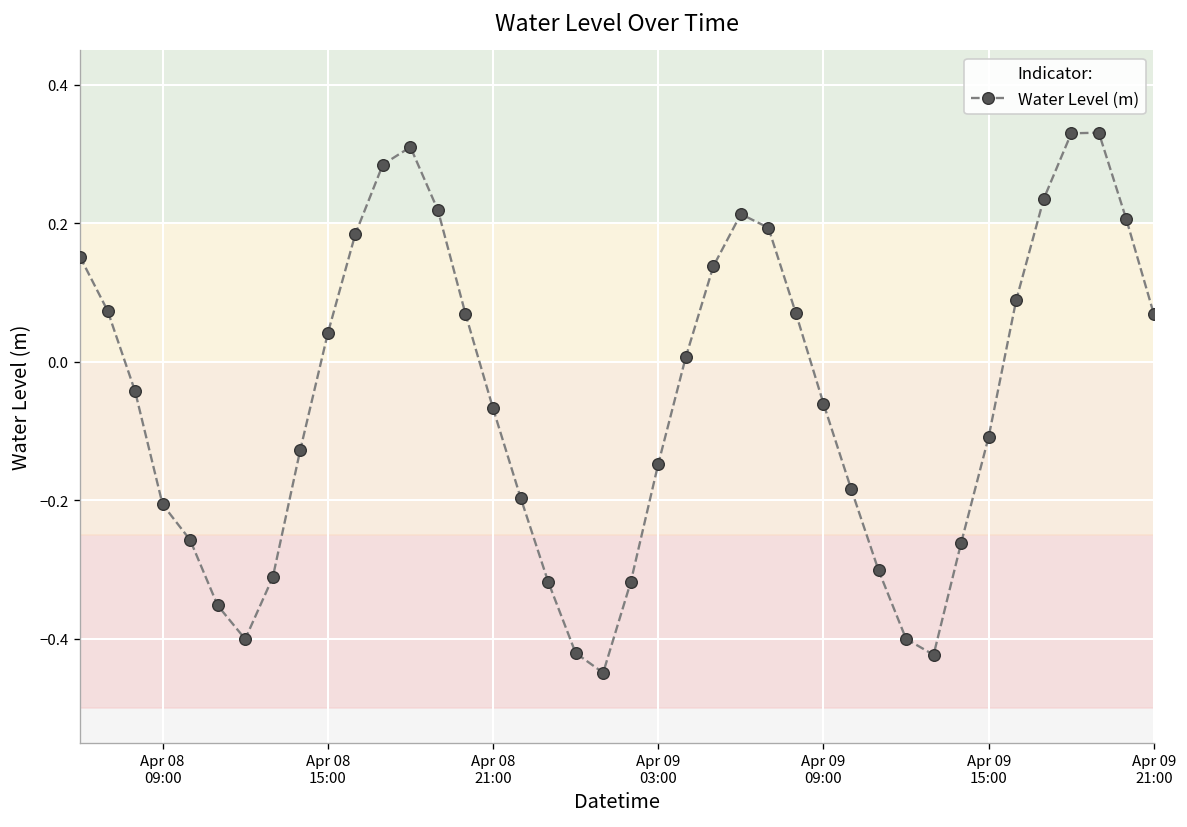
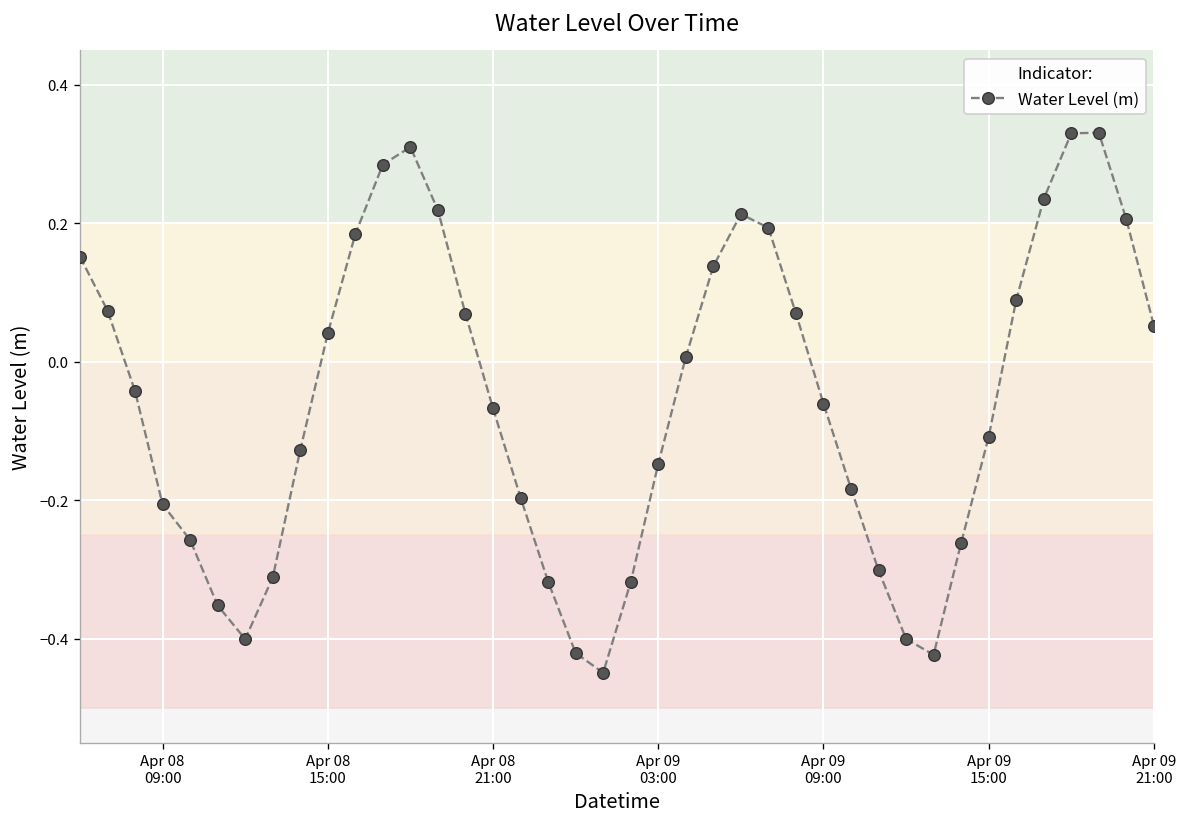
  {
    "Apr 08 09:00": -0.21,
    "Apr 08 15:00": 0.04,
    "Apr 08 21:00": -0.07,
    "Apr 09 03:00": -0.15,
    "Apr 09 09:00": -0.06,
    "Apr 09 15:00": -0.11,
-   "Apr 09 21:00": 0.07
+   "Apr 09 21:00": 0.05
  }
